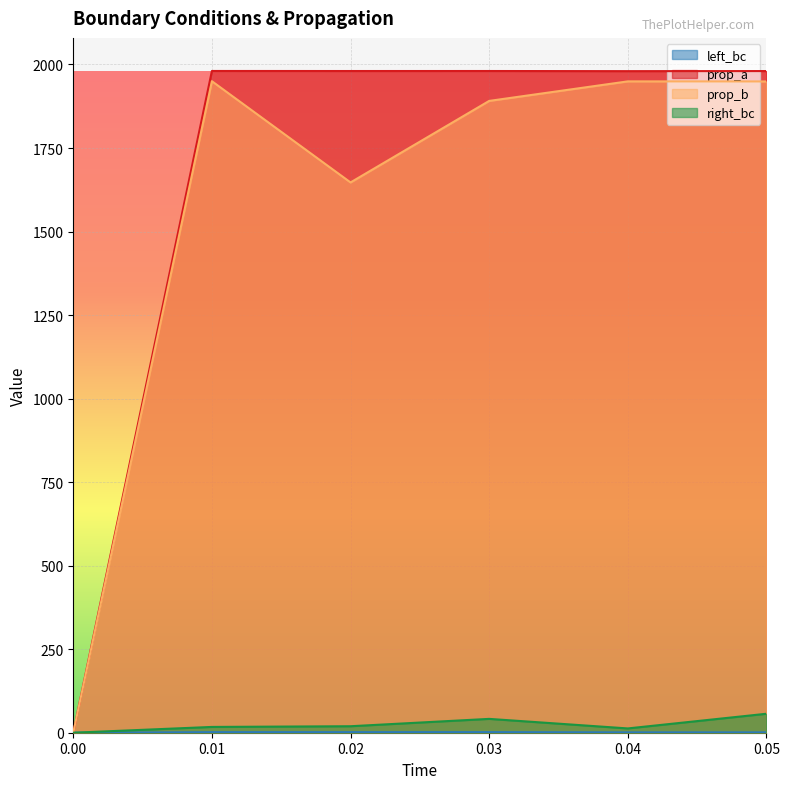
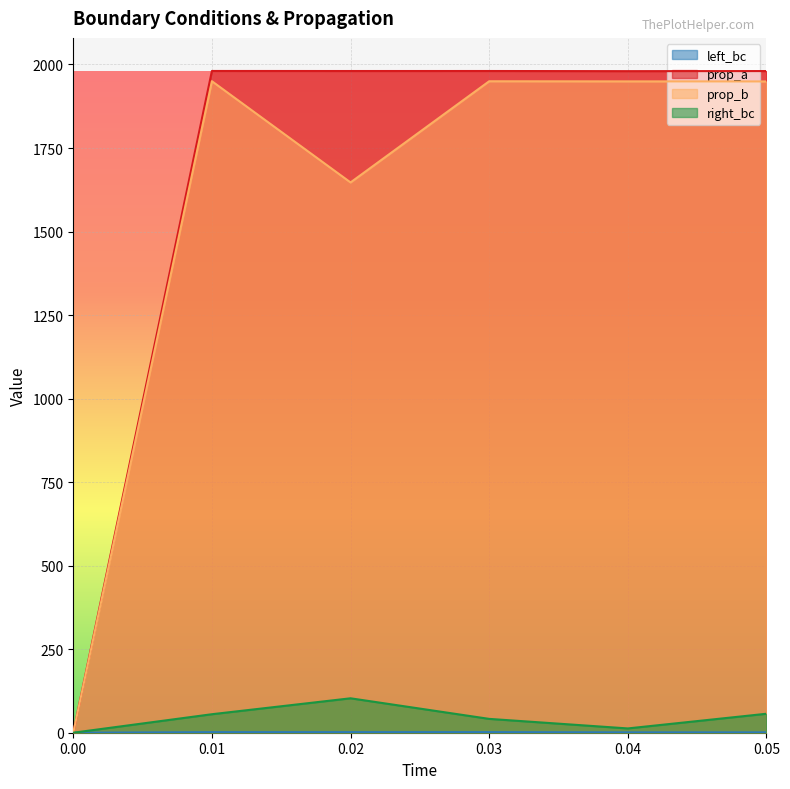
  {
    "left_bc": {
      "0.01": 0,
      "0.02": 0,
      "0.03": 0,
      "0.04": 0,
      "0.05": 0
    },
    "prop_a": {
      "0.01": 1980,
      "0.02": 1980,
      "0.03": 1980,
      "0.04": 1980,
      "0.05": 1980
    },
    "prop_b": {
      "0.01": 1950,
      "0.02": 1650,
-     "0.03": 1890,
+     "0.03": 1950,
      "0.04": 1950,
      "0.05": 1950
    },
    "right_bc": {
-     "0.01": 20,
-     "0.02": 20,
+     "0.01": 60,
+     "0.02": 100,
      "0.03": 40,
      "0.04": 10,
      "0.05": 60
    }
  }
